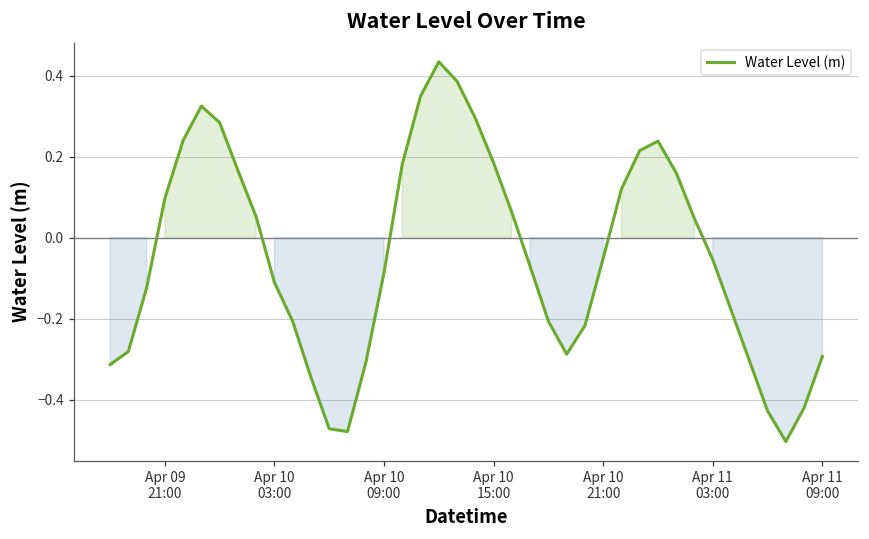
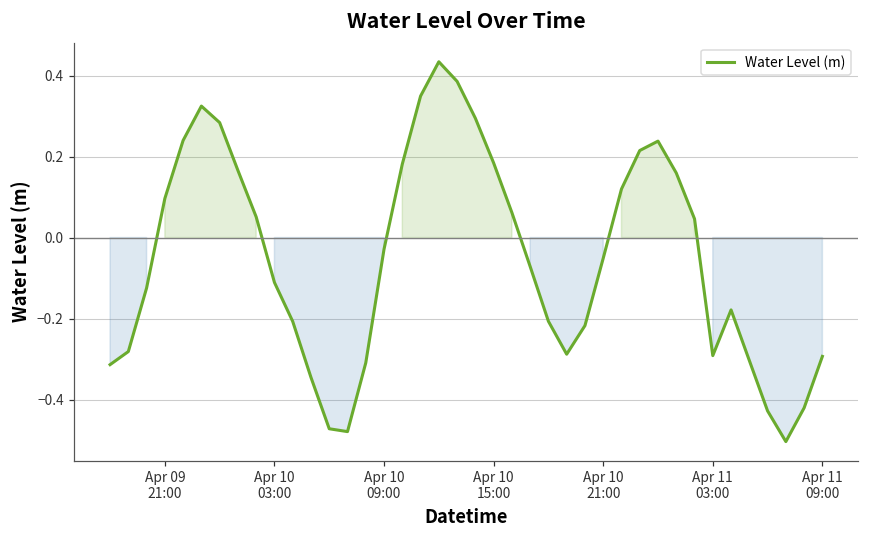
  {
    "Apr 09 21:00": 0.10,
    "Apr 10 03:00": -0.11,
-   "Apr 10 09:00": -0.09,
+   "Apr 10 09:00": -0.03,
    "Apr 10 15:00": 0.18,
    "Apr 10 21:00": -0.05,
-   "Apr 11 03:00": -0.05,
+   "Apr 11 03:00": -0.29,
    "Apr 11 09:00": -0.29
  }
